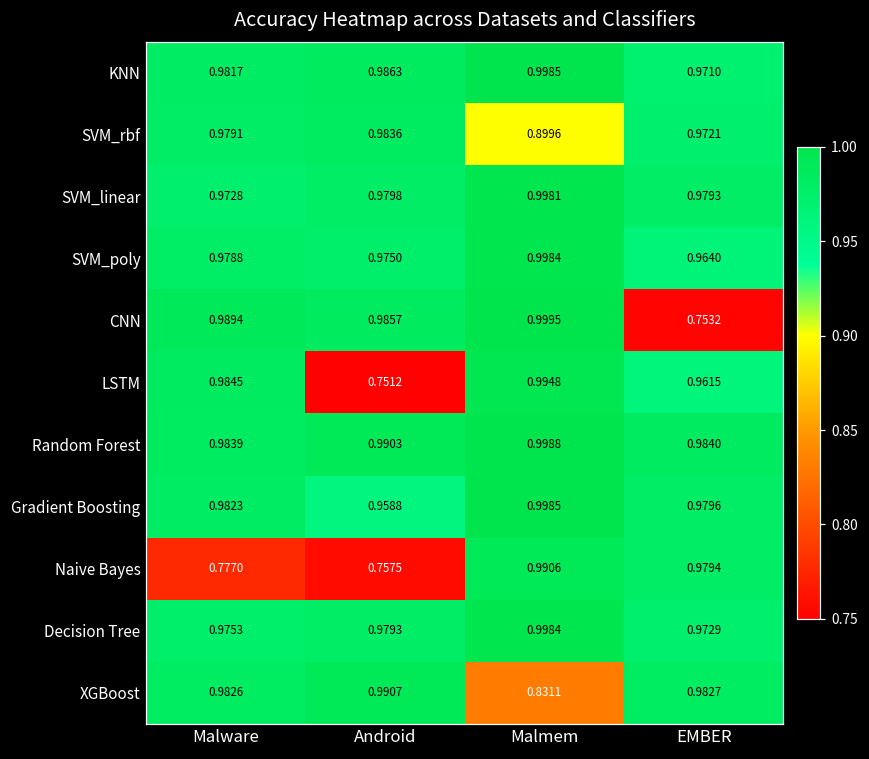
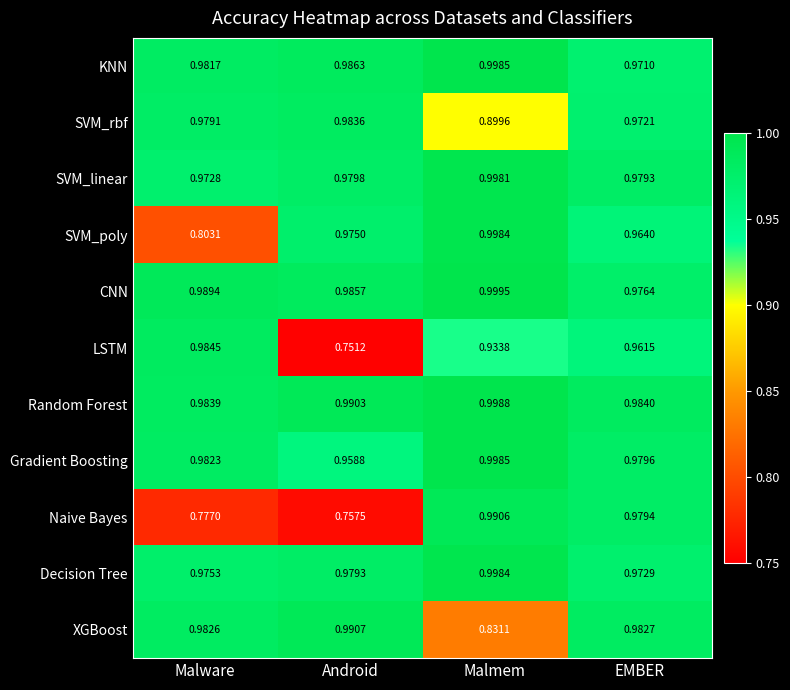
  {
    "KNN": {
      "Malware": 0.9817,
      "Android": 0.9863,
      "Malmem": 0.9985,
      "EMBER": 0.9710
    },
    "SVM_rbf": {
      "Malware": 0.9791,
      "Android": 0.9836,
      "Malmem": 0.8996,
      "EMBER": 0.9721
    },
    "SVM_linear": {
      "Malware": 0.9728,
      "Android": 0.9798,
      "Malmem": 0.9981,
      "EMBER": 0.9793
    },
    "SVM_poly": {
-     "Malware": 0.9788,
+     "Malware": 0.8031,
      "Android": 0.9750,
      "Malmem": 0.9984,
      "EMBER": 0.9640
    },
    "CNN": {
      "Malware": 0.9894,
      "Android": 0.9857,
      "Malmem": 0.9995,
-     "EMBER": 0.7532
+     "EMBER": 0.9764
    },
    "LSTM": {
      "Malware": 0.9845,
      "Android": 0.7512,
-     "Malmem": 0.9948,
+     "Malmem": 0.9338,
      "EMBER": 0.9615
    },
    "Random Forest": {
      "Malware": 0.9839,
      "Android": 0.9903,
      "Malmem": 0.9988,
      "EMBER": 0.9840
    },
    "Gradient Boosting": {
      "Malware": 0.9823,
      "Android": 0.9588,
      "Malmem": 0.9985,
      "EMBER": 0.9796
    },
    "Naive Bayes": {
      "Malware": 0.7770,
      "Android": 0.7575,
      "Malmem": 0.9906,
      "EMBER": 0.9794
    },
    "Decision Tree": {
      "Malware": 0.9753,
      "Android": 0.9793,
      "Malmem": 0.9984,
      "EMBER": 0.9729
    },
    "XGBoost": {
      "Malware": 0.9826,
      "Android": 0.9907,
      "Malmem": 0.8311,
      "EMBER": 0.9827
    }
  }
